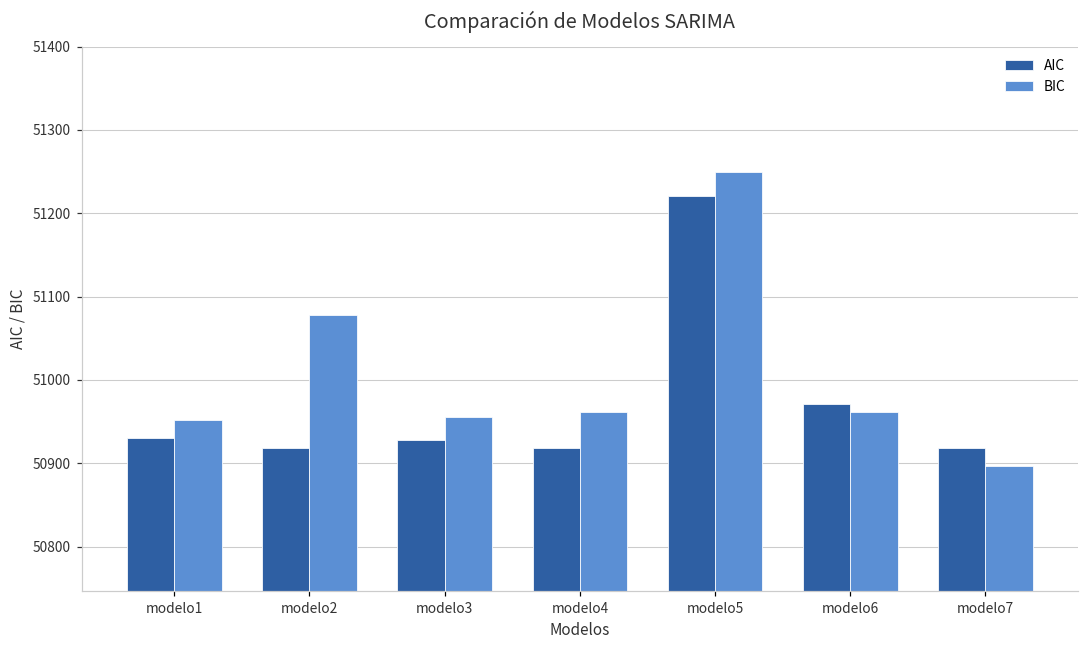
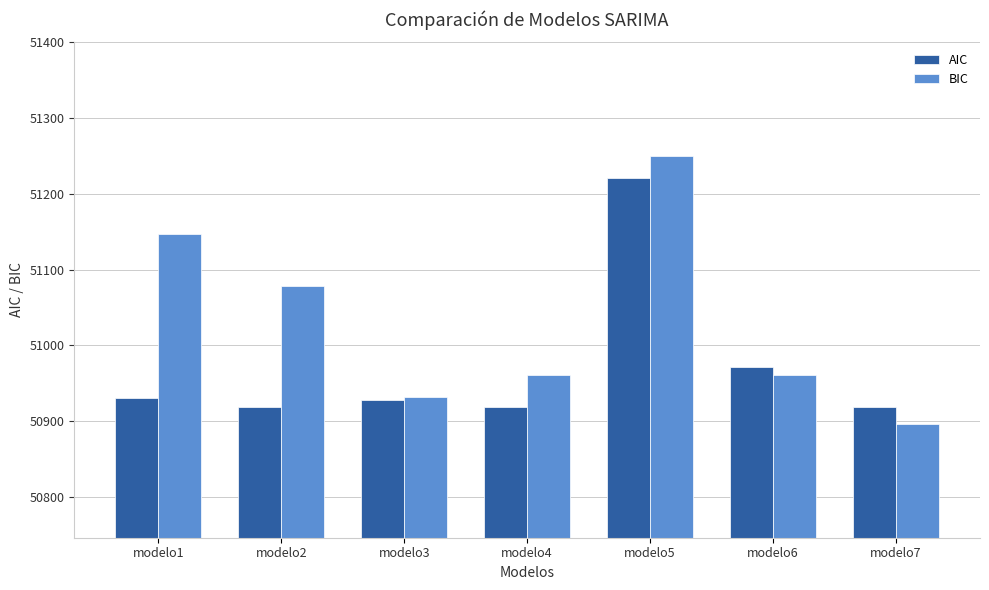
  {
    "AIC": {
      "modelo1": 50930,
      "modelo2": 50920,
      "modelo3": 50930,
      "modelo4": 50920,
      "modelo5": 51220,
      "modelo6": 50970,
      "modelo7": 50920
    },
    "BIC": {
-     "modelo1": 50950,
+     "modelo1": 51150,
      "modelo2": 51080,
-     "modelo3": 50960,
+     "modelo3": 50930,
      "modelo4": 50960,
      "modelo5": 51250,
      "modelo6": 50960,
      "modelo7": 50900
    }
  }
